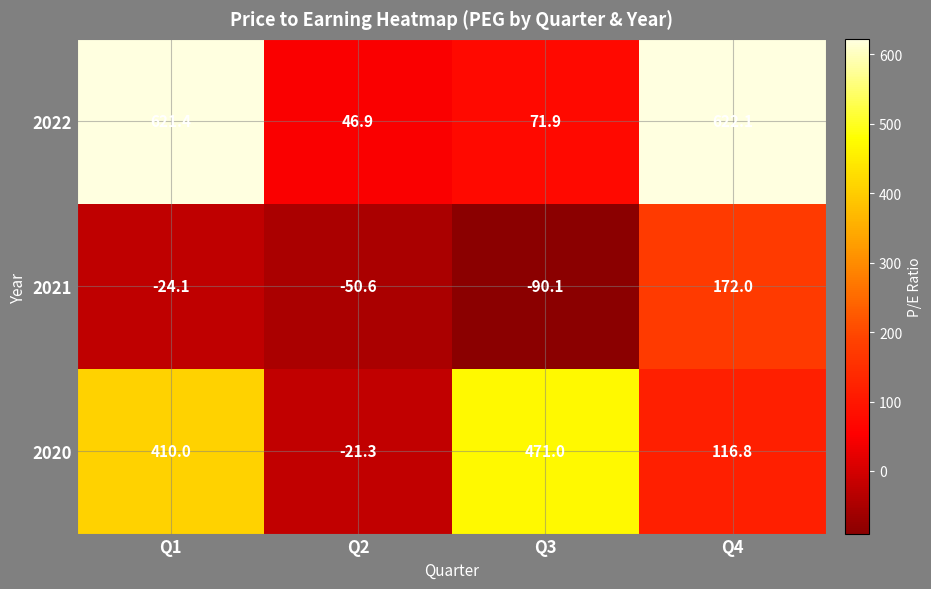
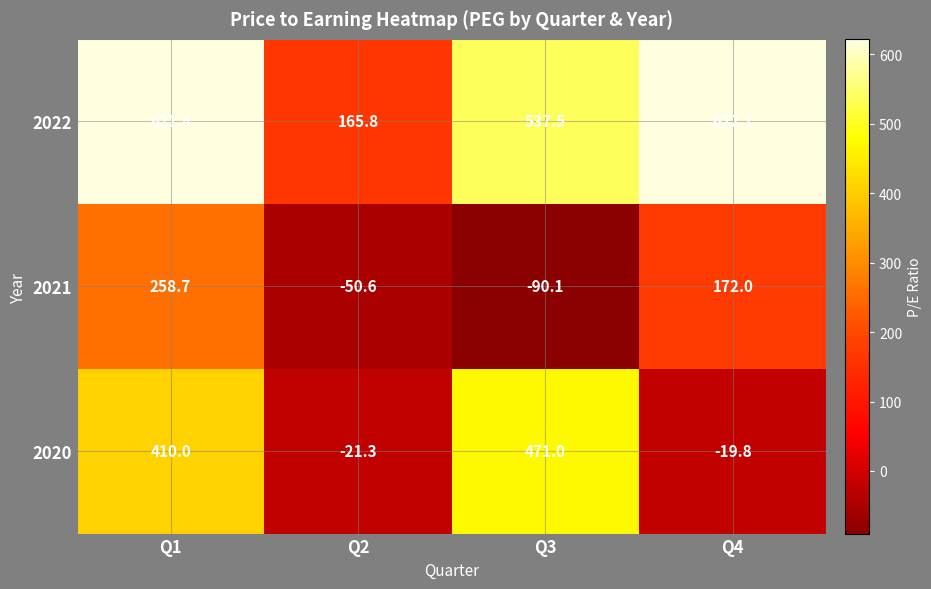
  {
    "2022": {
-     "Q2": 46.9,
-     "Q3": 71.9
+     "Q2": 165.8,
+     "Q3": 537.5
    },
    "2021": {
-     "Q1": -24.1,
+     "Q1": 258.7,
      "Q2": -50.6,
      "Q3": -90.1,
      "Q4": 172.0
    },
    "2020": {
      "Q1": 410.0,
      "Q2": -21.3,
      "Q3": 471.0,
-     "Q4": 116.8
+     "Q4": -19.8
    }
  }
